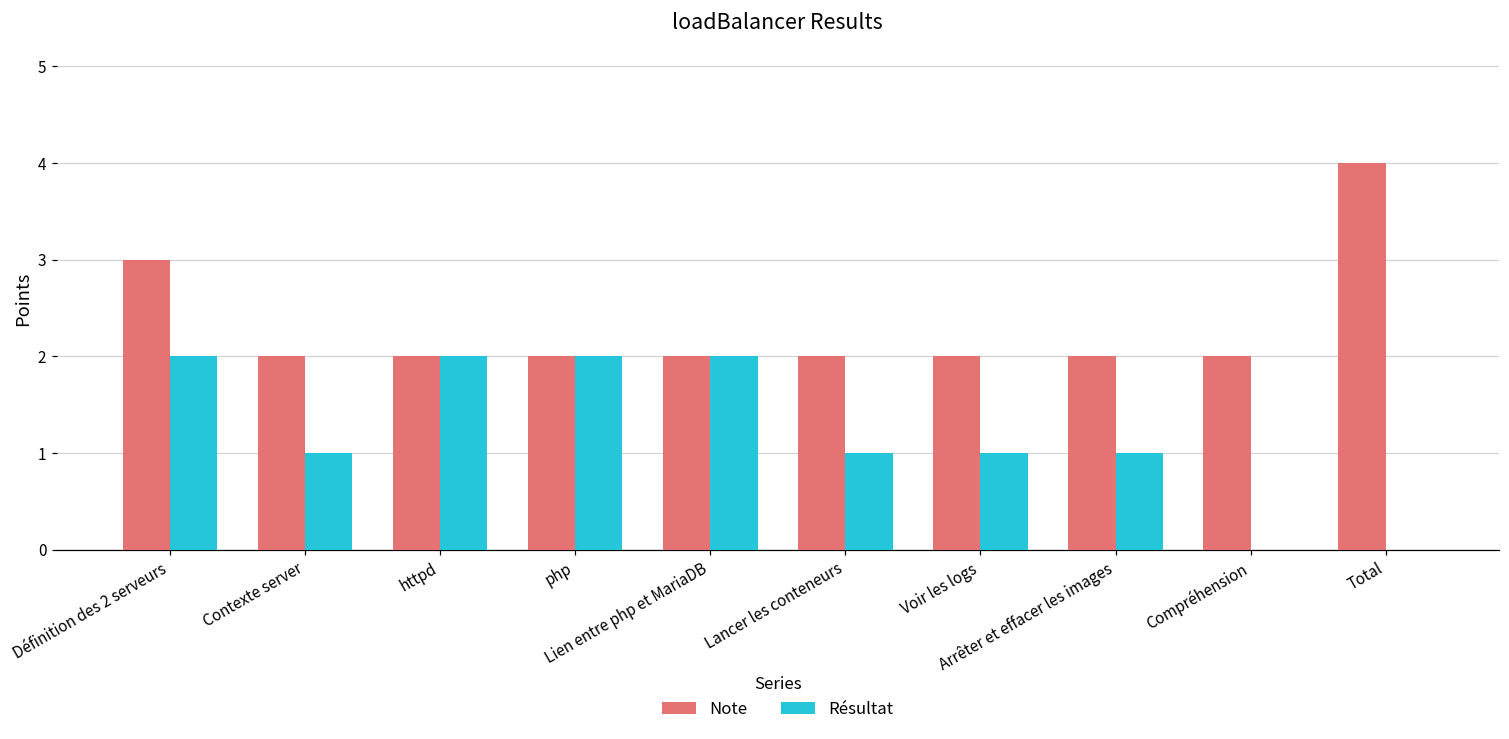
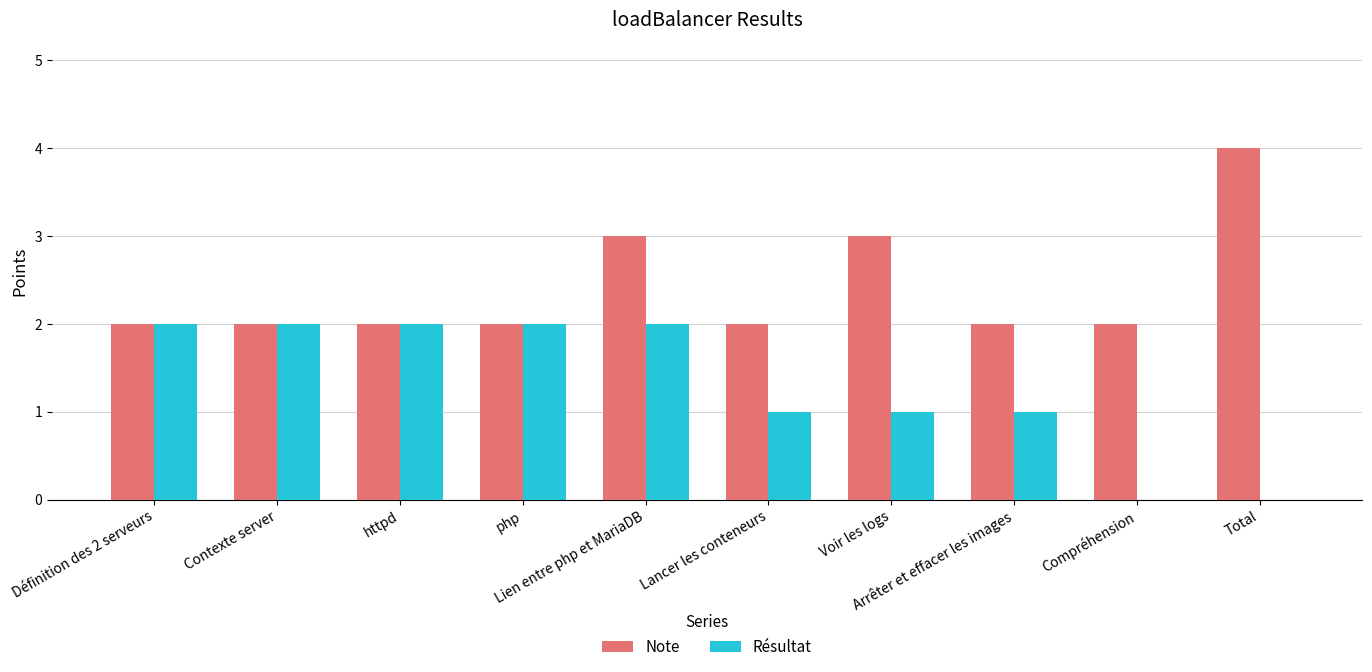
  {
    "Note": {
-     "Définition des 2 serveurs": 3,
+     "Définition des 2 serveurs": 2,
      "Contexte server": 2,
      "httpd": 2,
      "php": 2,
-     "Lien entre php et MariaDB": 2,
+     "Lien entre php et MariaDB": 3,
      "Lancer les conteneurs": 2,
-     "Voir les logs": 2,
+     "Voir les logs": 3,
      "Arrêter et effacer les images": 2,
      "Compréhension": 2,
      "Total": 4
    },
    "Résultat": {
      "Définition des 2 serveurs": 2,
-     "Contexte server": 1,
+     "Contexte server": 2,
      "httpd": 2,
      "php": 2,
      "Lien entre php et MariaDB": 2,
      "Lancer les conteneurs": 1,
      "Voir les logs": 1,
      "Arrêter et effacer les images": 1,
      "Compréhension": 0,
      "Total": 0
    }
  }
